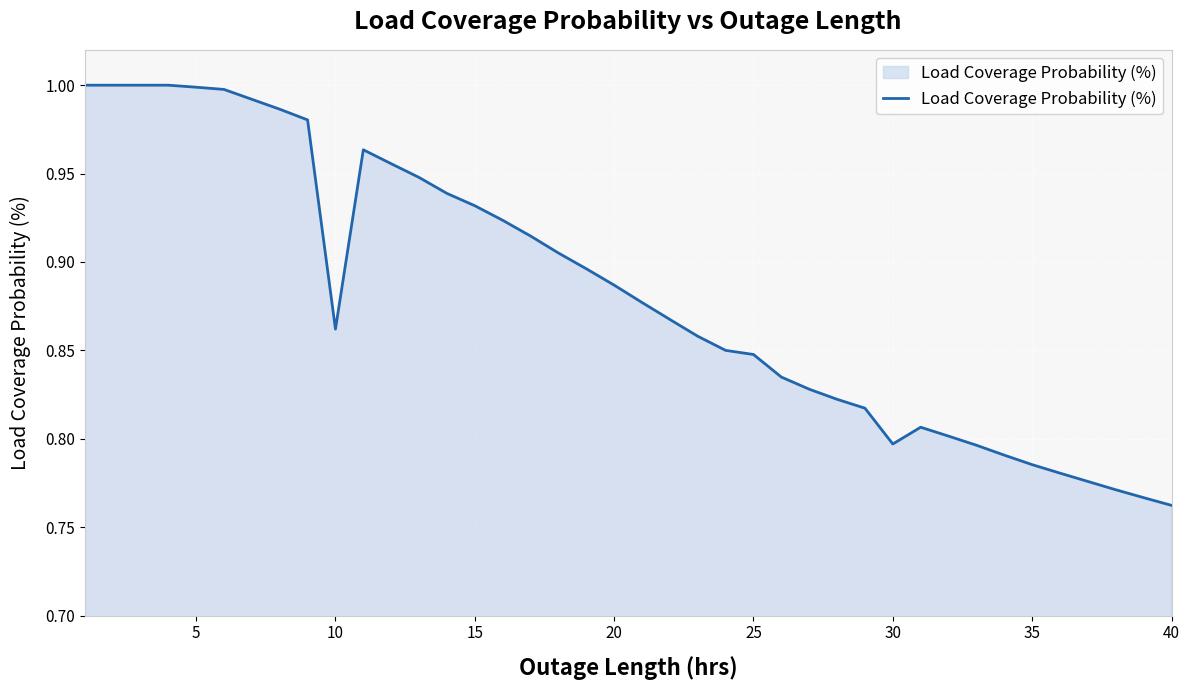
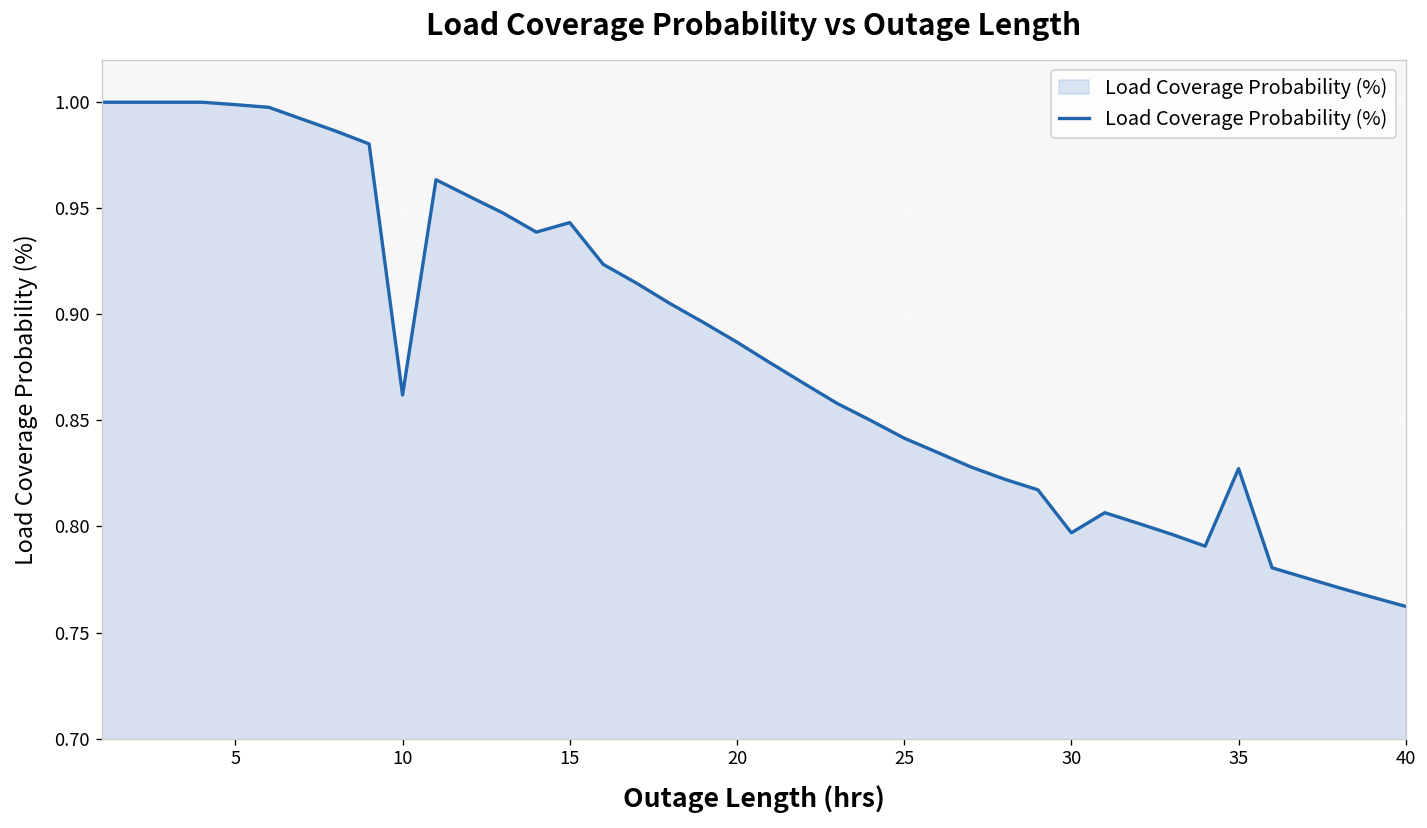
  {
    "5": 0.999,
    "10": 0.862,
-   "15": 0.932,
+   "15": 0.943,
    "20": 0.887,
-   "25": 0.848,
+   "25": 0.842,
    "30": 0.797,
-   "35": 0.785,
+   "35": 0.827,
    "40": 0.762
  }
